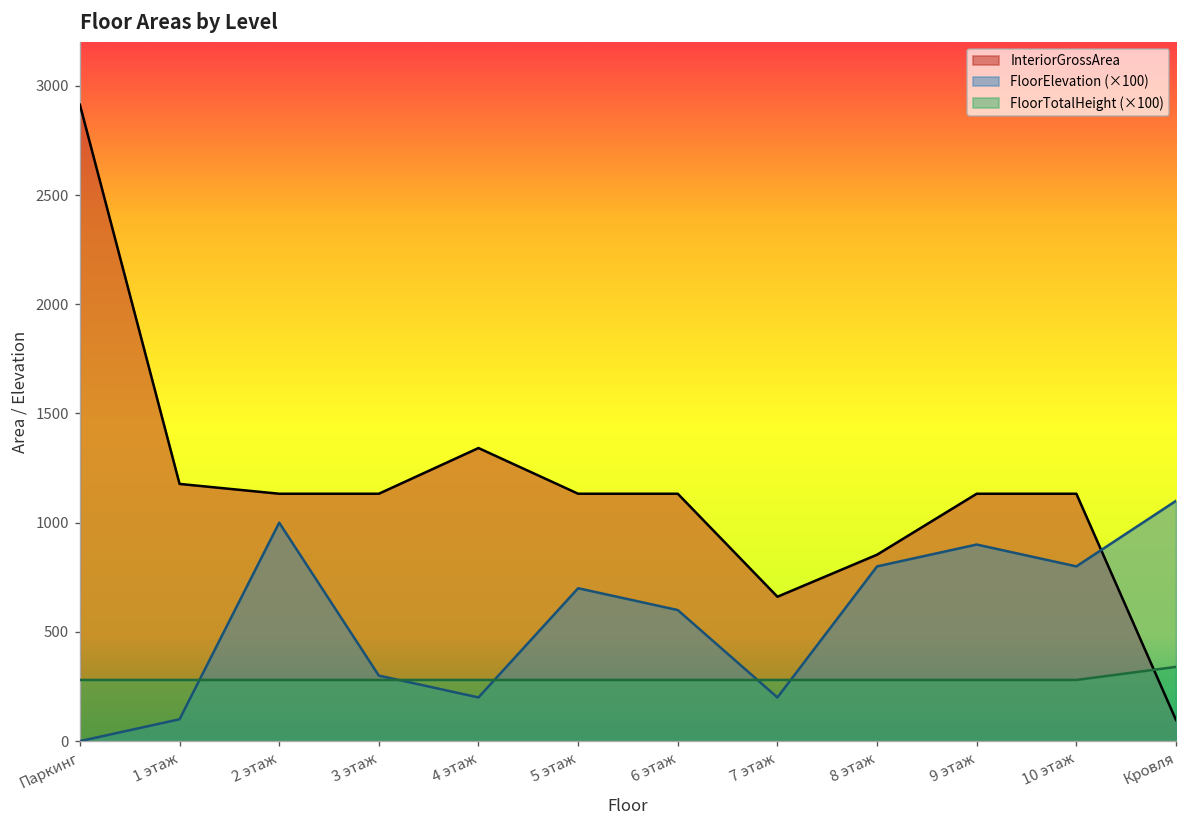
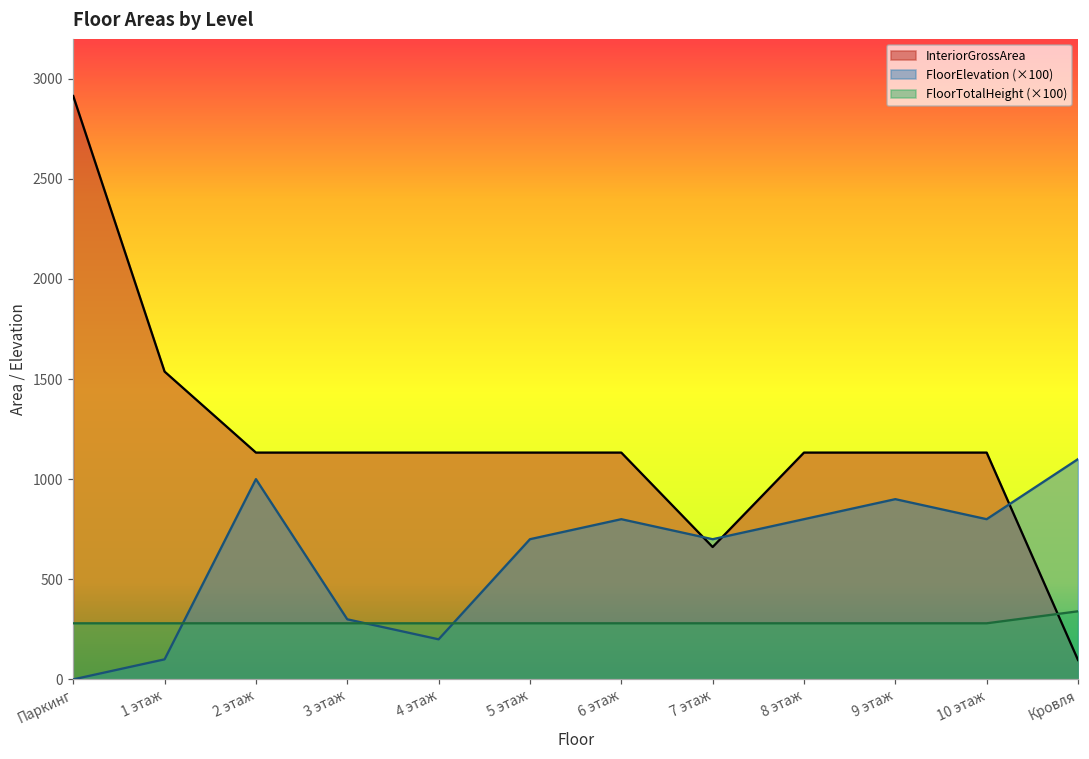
  {
    "InteriorGrossArea": {
      "Паркинг": 2910,
-     "1 этаж": 1180,
+     "1 этаж": 1540,
      "2 этаж": 1130,
      "3 этаж": 1130,
-     "4 этаж": 1340,
+     "4 этаж": 1130,
      "5 этаж": 1130,
      "6 этаж": 1130,
      "7 этаж": 660,
-     "8 этаж": 850,
+     "8 этаж": 1130,
      "9 этаж": 1130,
      "10 этаж": 1130,
      "Кровля": 100
    },
    "FloorElevation (×100)": {
      "Паркинг": 0,
      "1 этаж": 100,
      "2 этаж": 1000,
      "3 этаж": 300,
      "4 этаж": 200,
      "5 этаж": 700,
-     "6 этаж": 600,
-     "7 этаж": 200,
+     "6 этаж": 800,
+     "7 этаж": 700,
      "8 этаж": 800,
      "9 этаж": 900,
      "10 этаж": 800,
      "Кровля": 1100
    },
    "FloorTotalHeight (×100)": {
      "Паркинг": 280,
      "1 этаж": 280,
      "2 этаж": 280,
      "3 этаж": 280,
      "4 этаж": 280,
      "5 этаж": 280,
      "6 этаж": 280,
      "7 этаж": 280,
      "8 этаж": 280,
      "9 этаж": 280,
      "10 этаж": 280,
      "Кровля": 340
    }
  }
